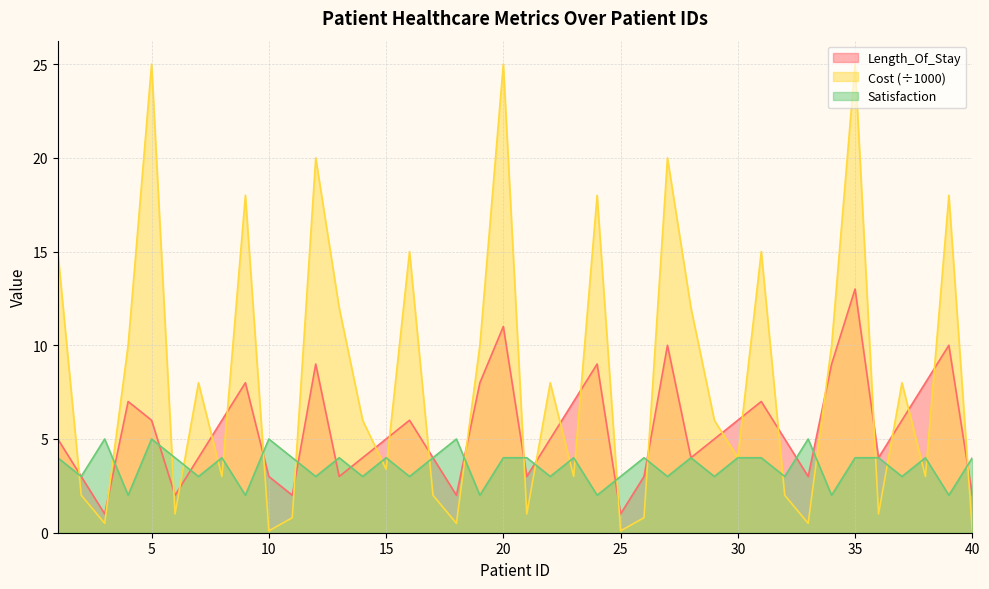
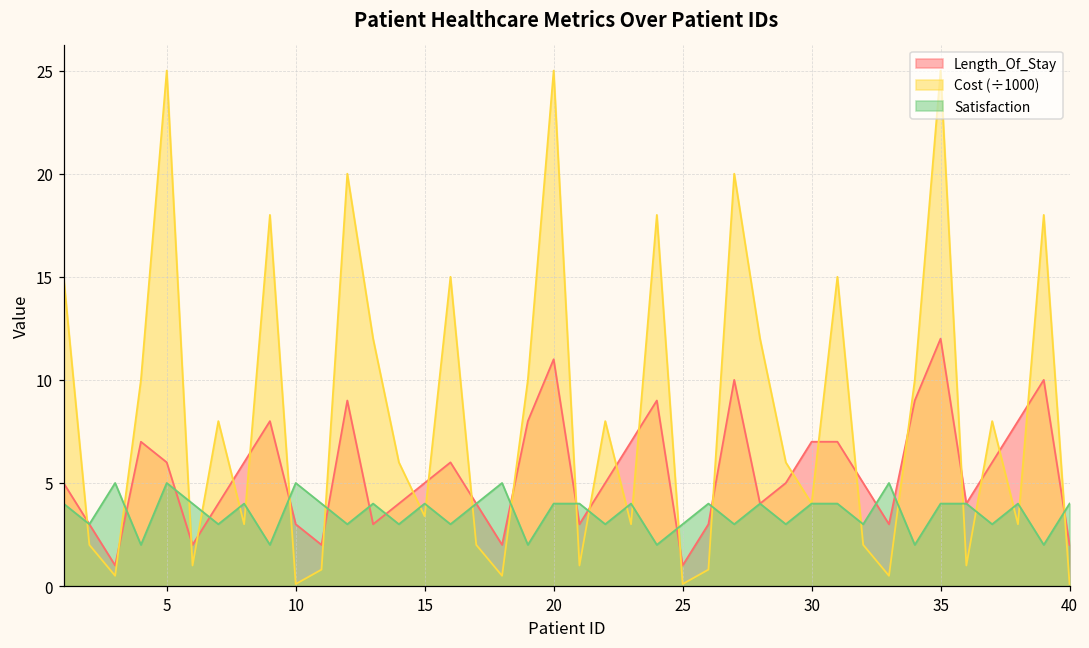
  {
    "Length_Of_Stay": {
      "5": 6,
      "10": 3,
      "15": 5,
      "20": 11,
      "25": 1,
-     "30": 6,
-     "35": 13,
+     "30": 7,
+     "35": 12,
      "40": 2
    },
    "Cost (÷1000)": {
      "5": 25,
      "10": 0,
      "15": 3.4,
      "20": 25,
      "25": 0,
      "40": 0
    },
    "Satisfaction": {
      "5": 5,
      "10": 5,
      "15": 4,
      "20": 4,
      "25": 3,
      "35": 4,
      "40": 4
    }
  }
